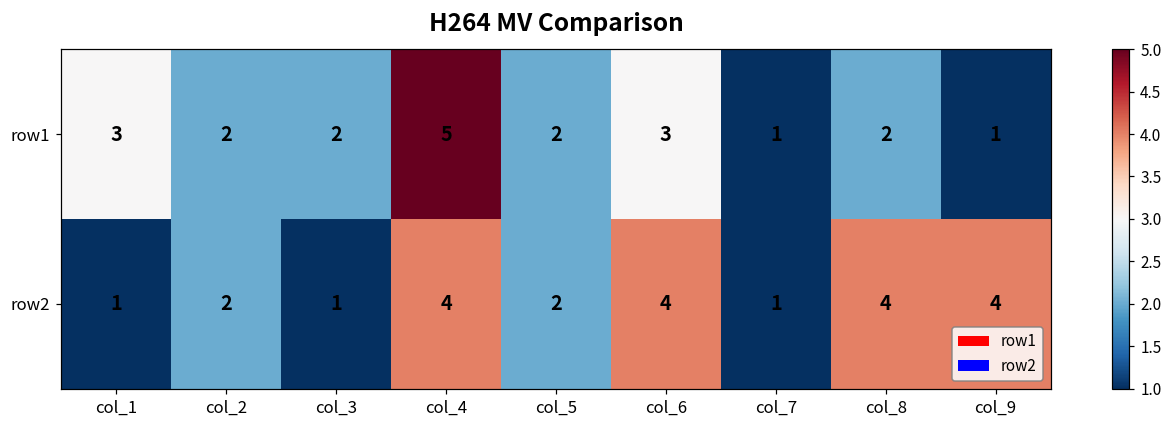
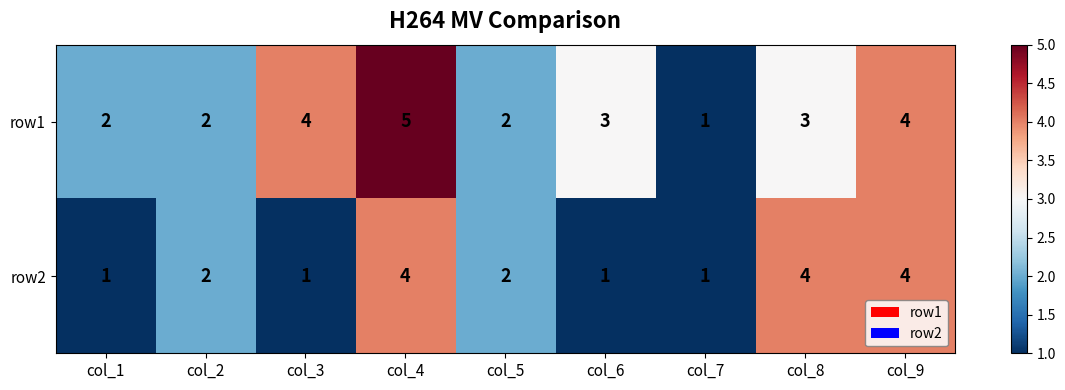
  {
    "row1": {
-     "col_1": 3,
+     "col_1": 2,
      "col_2": 2,
-     "col_3": 2,
+     "col_3": 4,
      "col_4": 5,
      "col_5": 2,
      "col_6": 3,
      "col_7": 1,
-     "col_8": 2,
-     "col_9": 1
+     "col_8": 3,
+     "col_9": 4
    },
    "row2": {
      "col_1": 1,
      "col_2": 2,
      "col_3": 1,
      "col_4": 4,
      "col_5": 2,
-     "col_6": 4,
+     "col_6": 1,
      "col_7": 1,
      "col_8": 4,
      "col_9": 4
    }
  }
